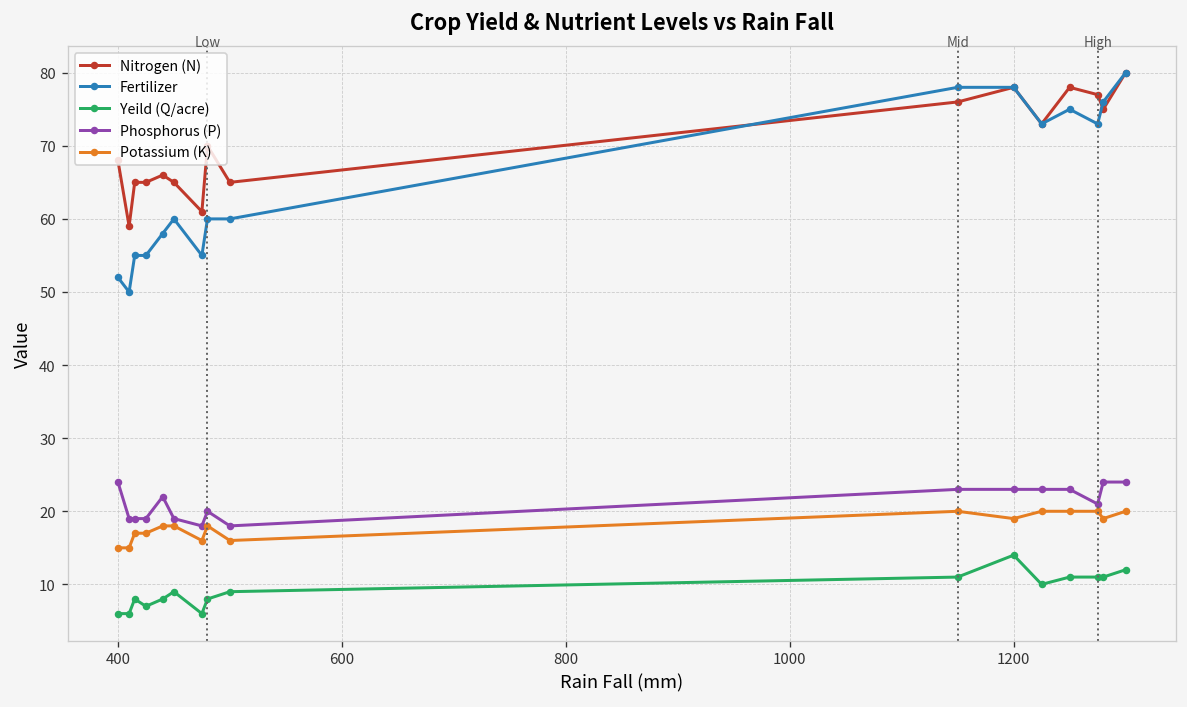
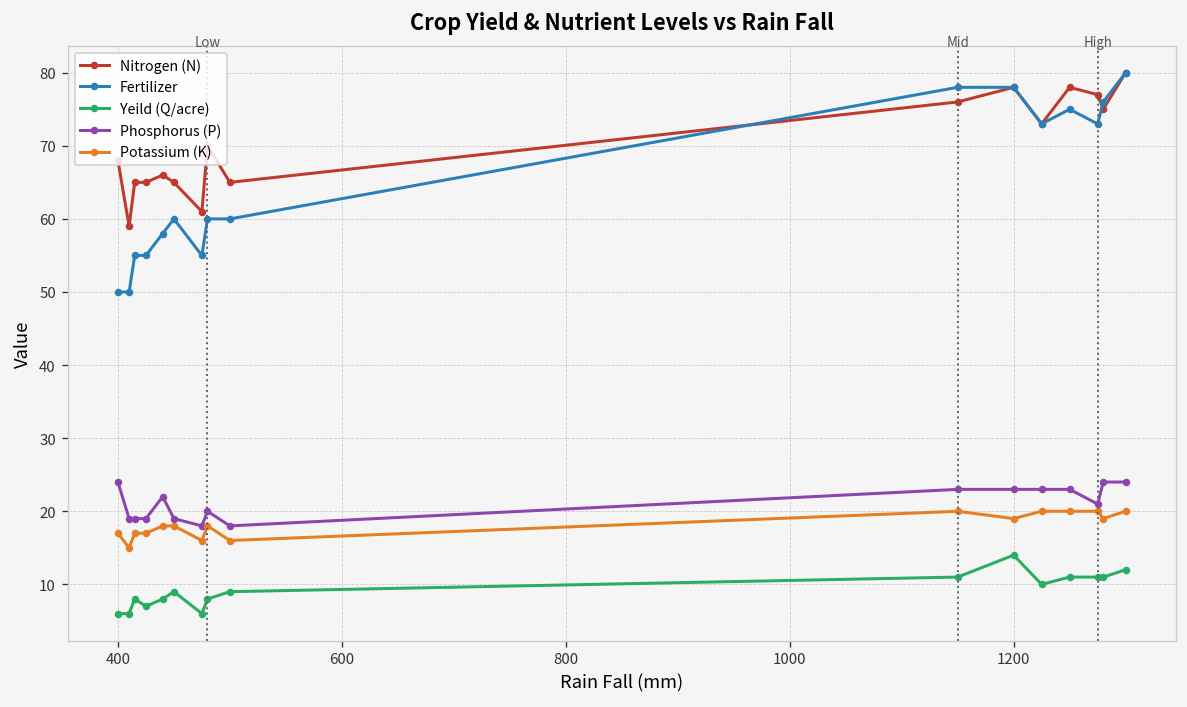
  {
    "Fertilizer": {
-     "400": 52
+     "400": 50
    },
    "Yeild (Q/acre)": {
      "400": 6,
      "1200": 14
    },
    "Phosphorus (P)": {
      "400": 24,
      "1200": 23
    },
    "Potassium (K)": {
-     "400": 15,
+     "400": 17,
      "1200": 19
    }
  }
